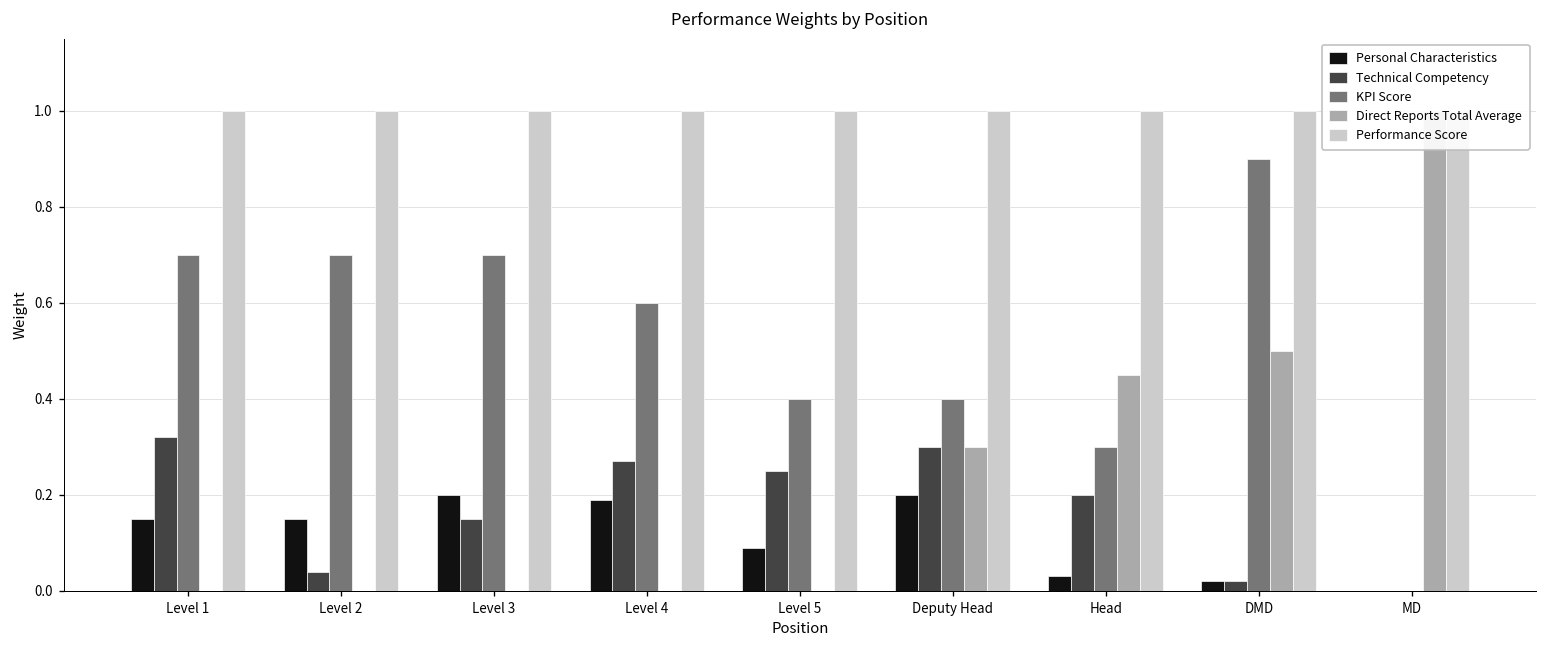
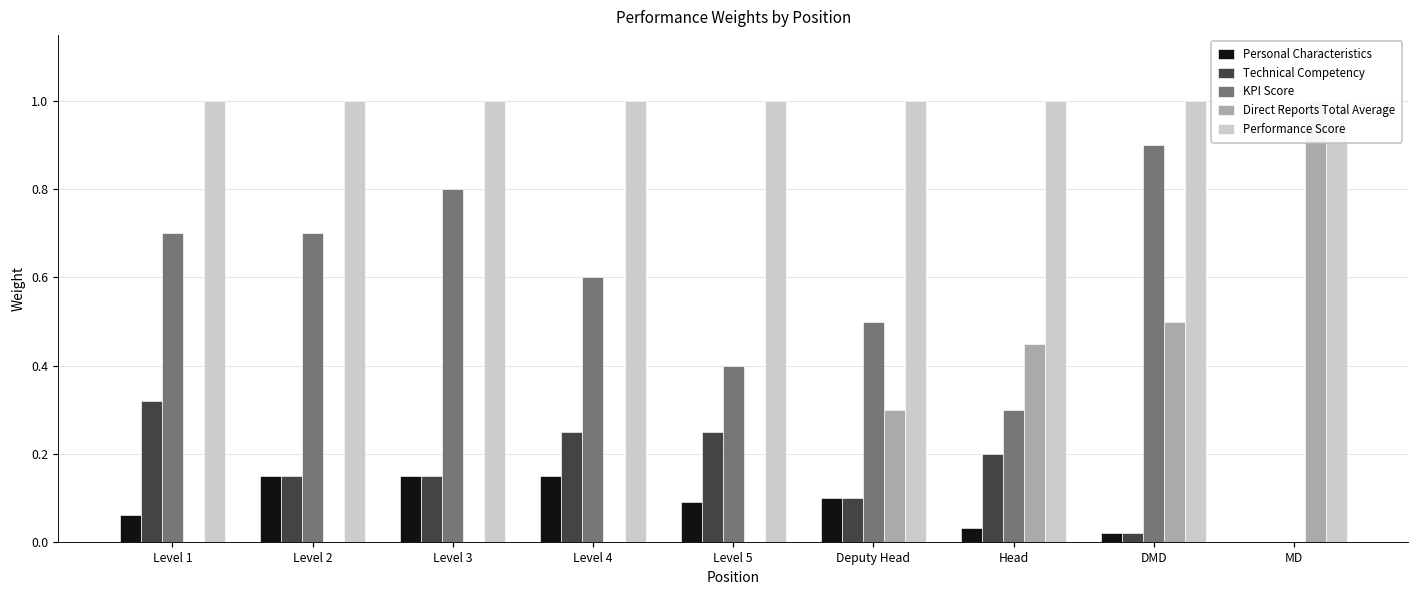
  {
    "Personal Characteristics": {
-     "Level 1": 0.15,
+     "Level 1": 0.06,
      "Level 2": 0.15,
-     "Level 3": 0.20,
-     "Level 4": 0.19,
+     "Level 3": 0.15,
+     "Level 4": 0.15,
      "Level 5": 0.09,
-     "Deputy Head": 0.2,
+     "Deputy Head": 0.1,
      "Head": 0.03,
      "DMD": 0.02,
      "MD": 0.00
    },
    "Technical Competency": {
      "Level 1": 0.32,
-     "Level 2": 0.04,
+     "Level 2": 0.15,
      "Level 3": 0.15,
-     "Level 4": 0.27,
+     "Level 4": 0.25,
      "Level 5": 0.25,
-     "Deputy Head": 0.3,
+     "Deputy Head": 0.1,
      "Head": 0.20,
      "DMD": 0.02,
      "MD": 0.00
    },
    "KPI Score": {
      "Level 1": 0.7,
      "Level 2": 0.7,
-     "Level 3": 0.7,
+     "Level 3": 0.8,
      "Level 4": 0.6,
      "Level 5": 0.4,
-     "Deputy Head": 0.4,
+     "Deputy Head": 0.5,
      "Head": 0.3,
      "DMD": 0.9,
      "MD": 0.0
    }
  }
